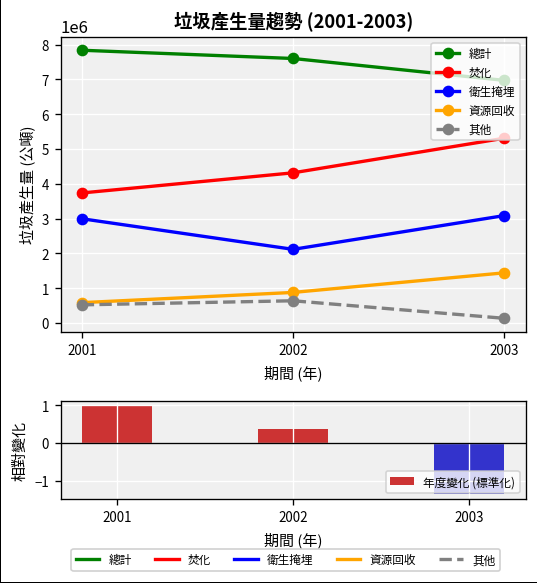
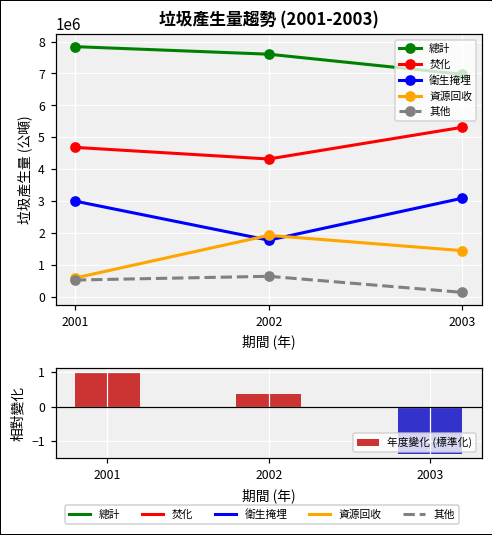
  {
    "垃圾產生量趨勢 (2001-2003)": {
      "總計": {
        "2001": 7800000,
        "2002": 7600000
      },
      "焚化": {
-       "2001": 3700000,
+       "2001": 4700000,
        "2002": 4300000,
        "2003": 5300000
      },
      "衛生掩埋": {
        "2001": 3000000,
-       "2002": 2100000,
+       "2002": 1800000,
        "2003": 3100000
      },
      "資源回收": {
-       "2002": 900000,
+       "2002": 1900000,
        "2003": 1400000
      },
      "其他": {
        "2002": 600000,
        "2003": 100000
      }
    }
  }
